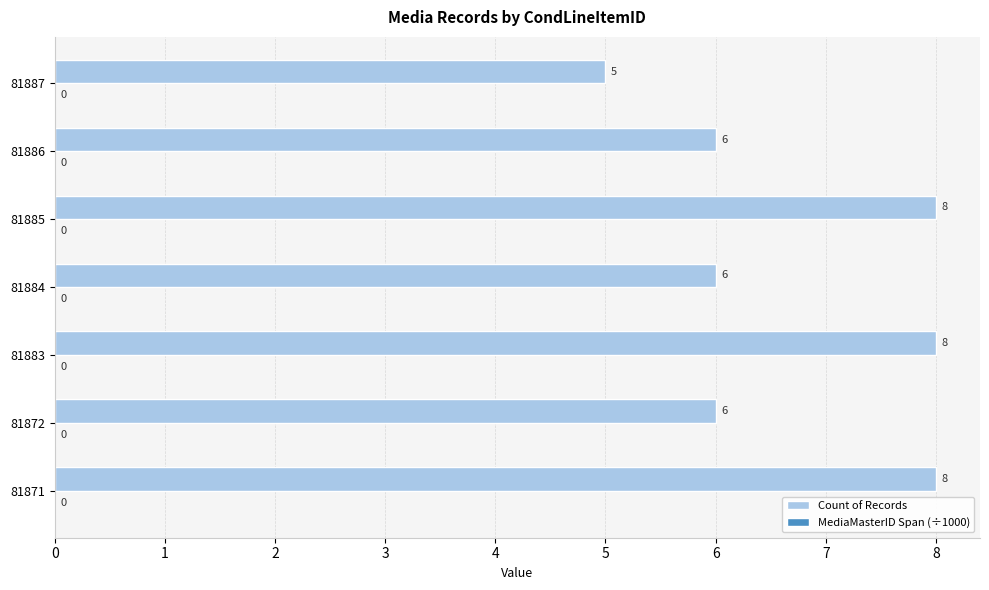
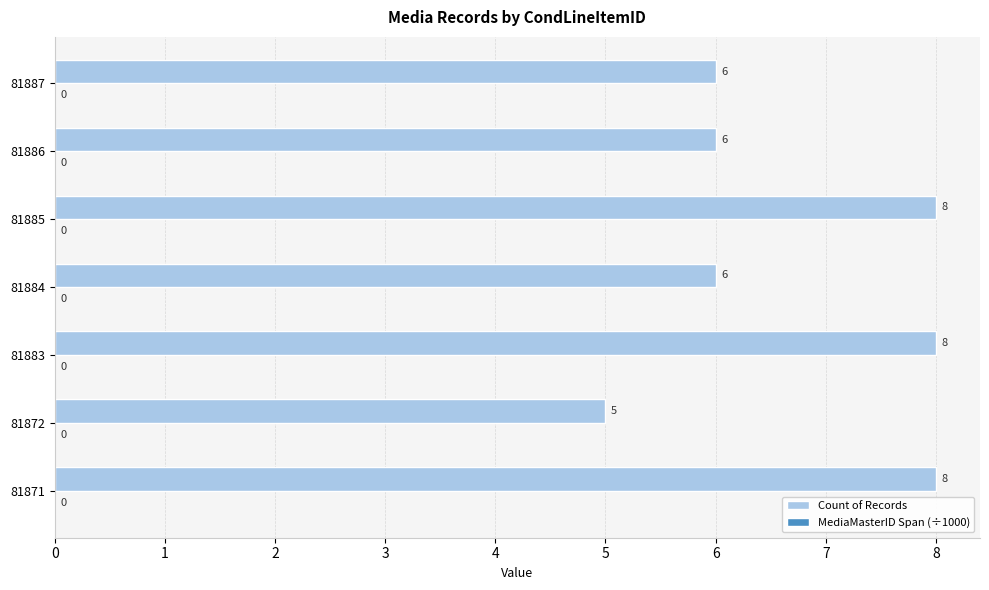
  {
    "Count of Records": {
-     "81887": 5,
+     "81887": 6,
      "81886": 6,
      "81885": 8,
      "81884": 6,
      "81883": 8,
-     "81872": 6,
+     "81872": 5,
      "81871": 8
    },
    "MediaMasterID Span (÷1000)": {
      "81887": 0,
      "81886": 0,
      "81885": 0,
      "81884": 0,
      "81883": 0,
      "81872": 0,
      "81871": 0
    }
  }
